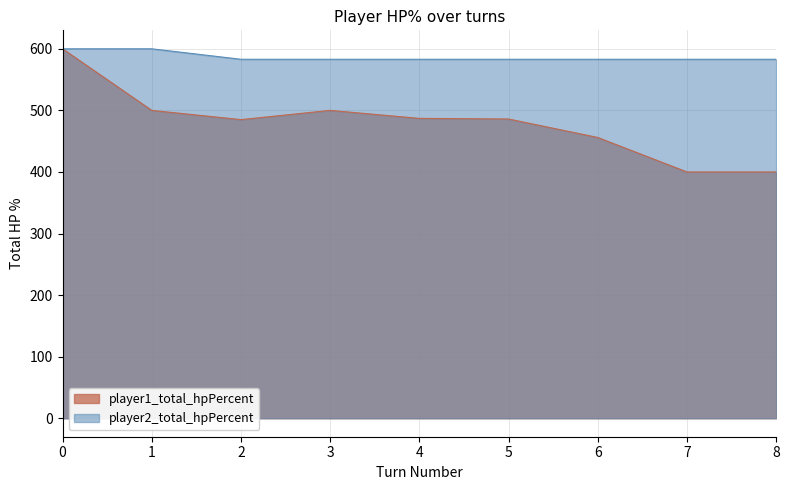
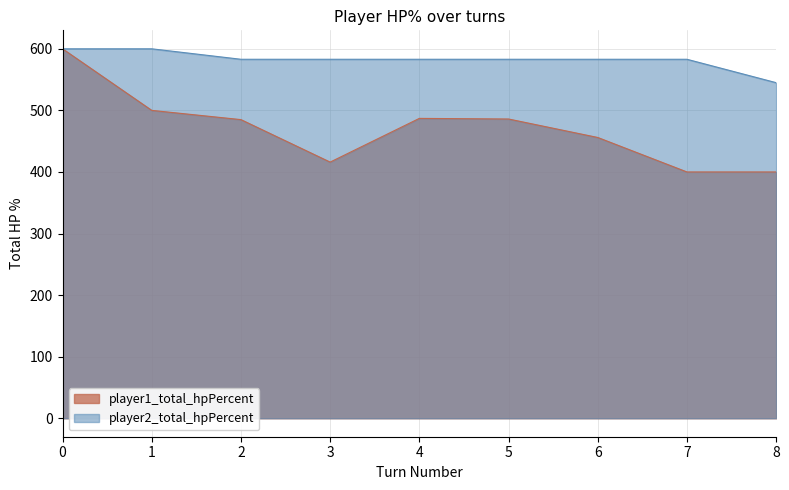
  {
    "player1_total_hpPercent": {
      "1": 500,
      "2": 490,
-     "3": 500,
+     "3": 420,
      "4": 490,
      "5": 490,
      "6": 460,
      "7": 400,
      "8": 400
    },
    "player2_total_hpPercent": {
      "1": 600,
      "2": 580,
      "3": 580,
      "4": 580,
      "5": 580,
      "6": 580,
      "7": 580,
-     "8": 580
+     "8": 550
    }
  }
